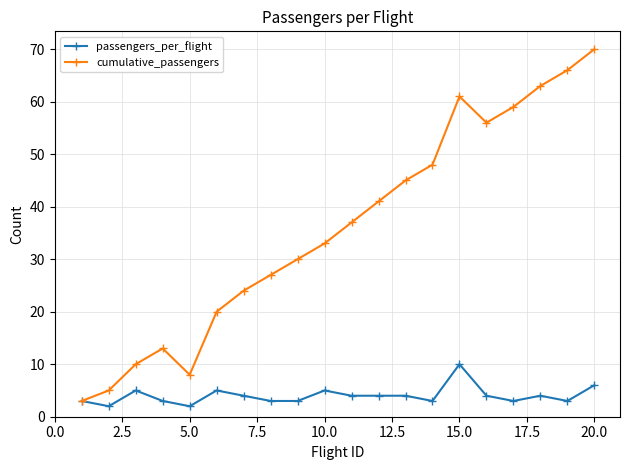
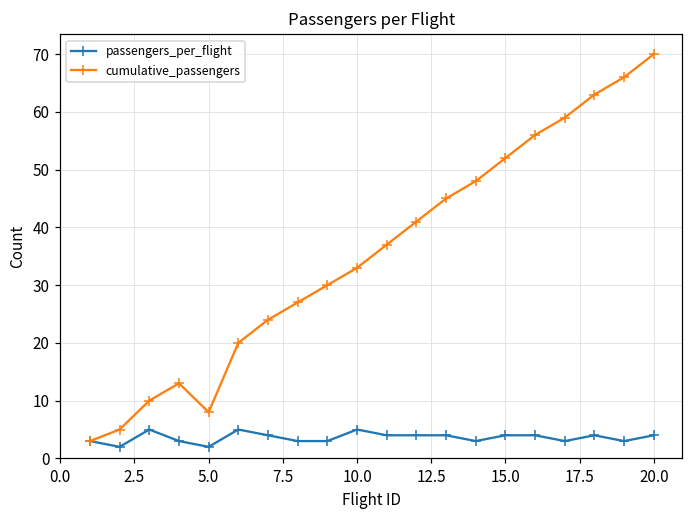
  {
    "passengers_per_flight": {
      "5.0": 2,
      "10.0": 5,
-     "15.0": 10,
-     "20.0": 6
+     "15.0": 4,
+     "20.0": 4
    },
    "cumulative_passengers": {
      "5.0": 8,
      "10.0": 33,
-     "15.0": 61,
+     "15.0": 52,
      "20.0": 70
    }
  }
